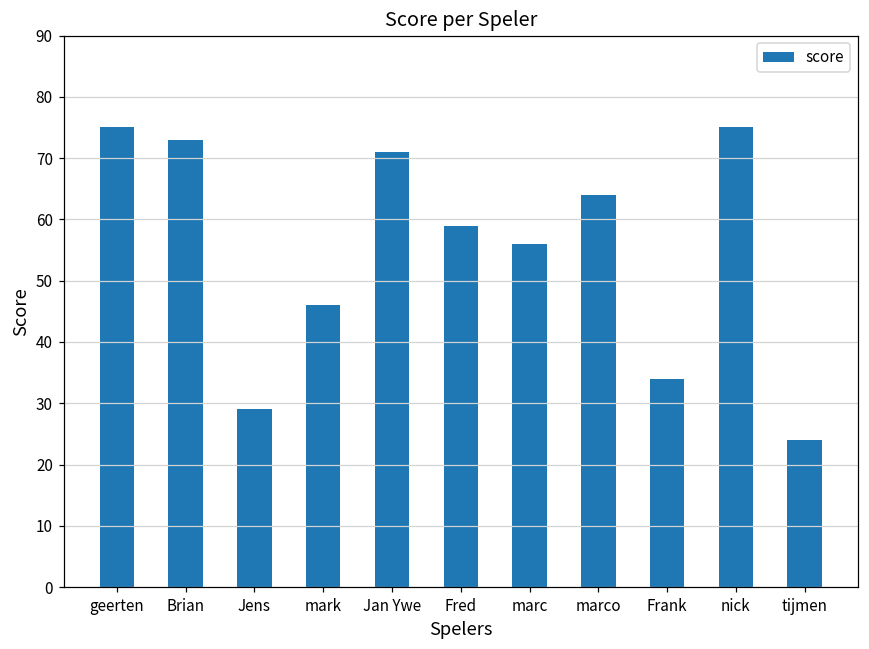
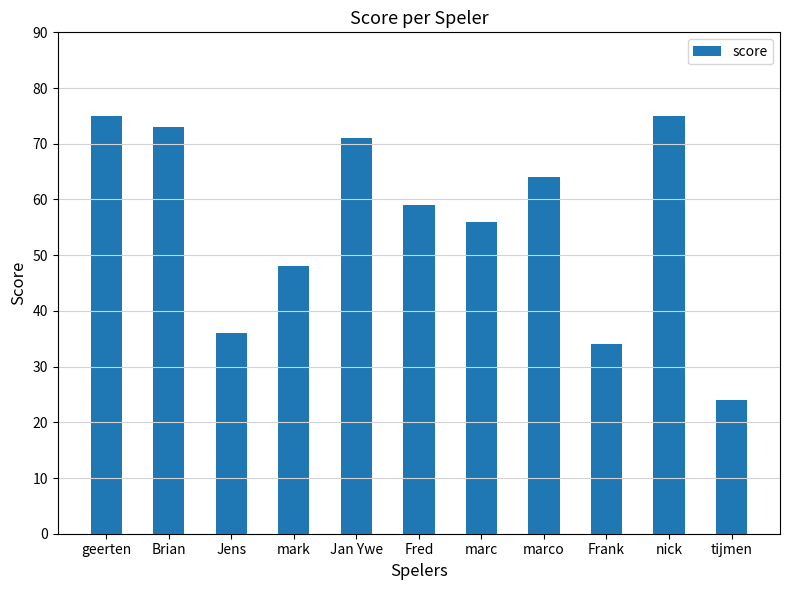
  {
    "geerten": 75,
    "Brian": 73,
-   "Jens": 29,
-   "mark": 46,
+   "Jens": 36,
+   "mark": 48,
    "Jan Ywe": 71,
    "Fred": 59,
    "marc": 56,
    "marco": 64,
    "Frank": 34,
    "nick": 75,
    "tijmen": 24
  }
